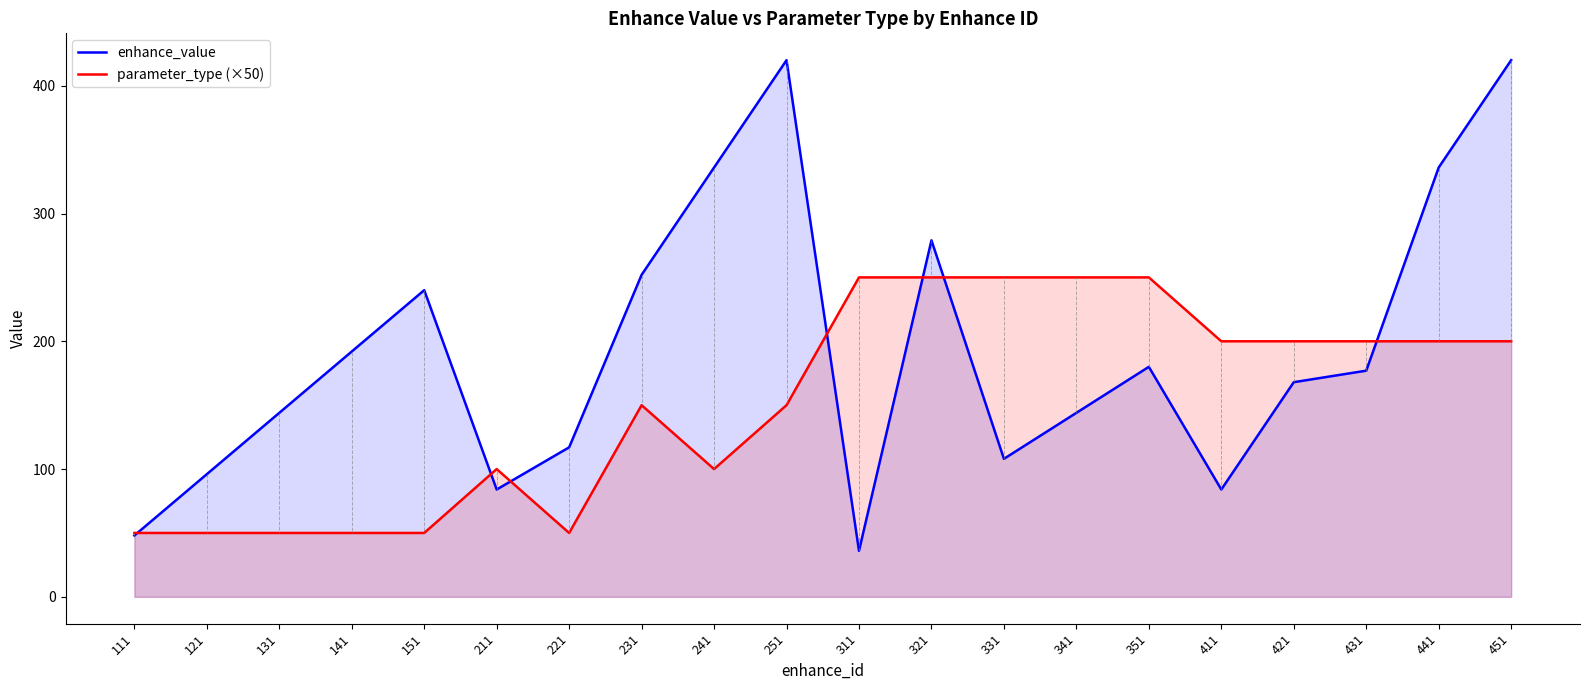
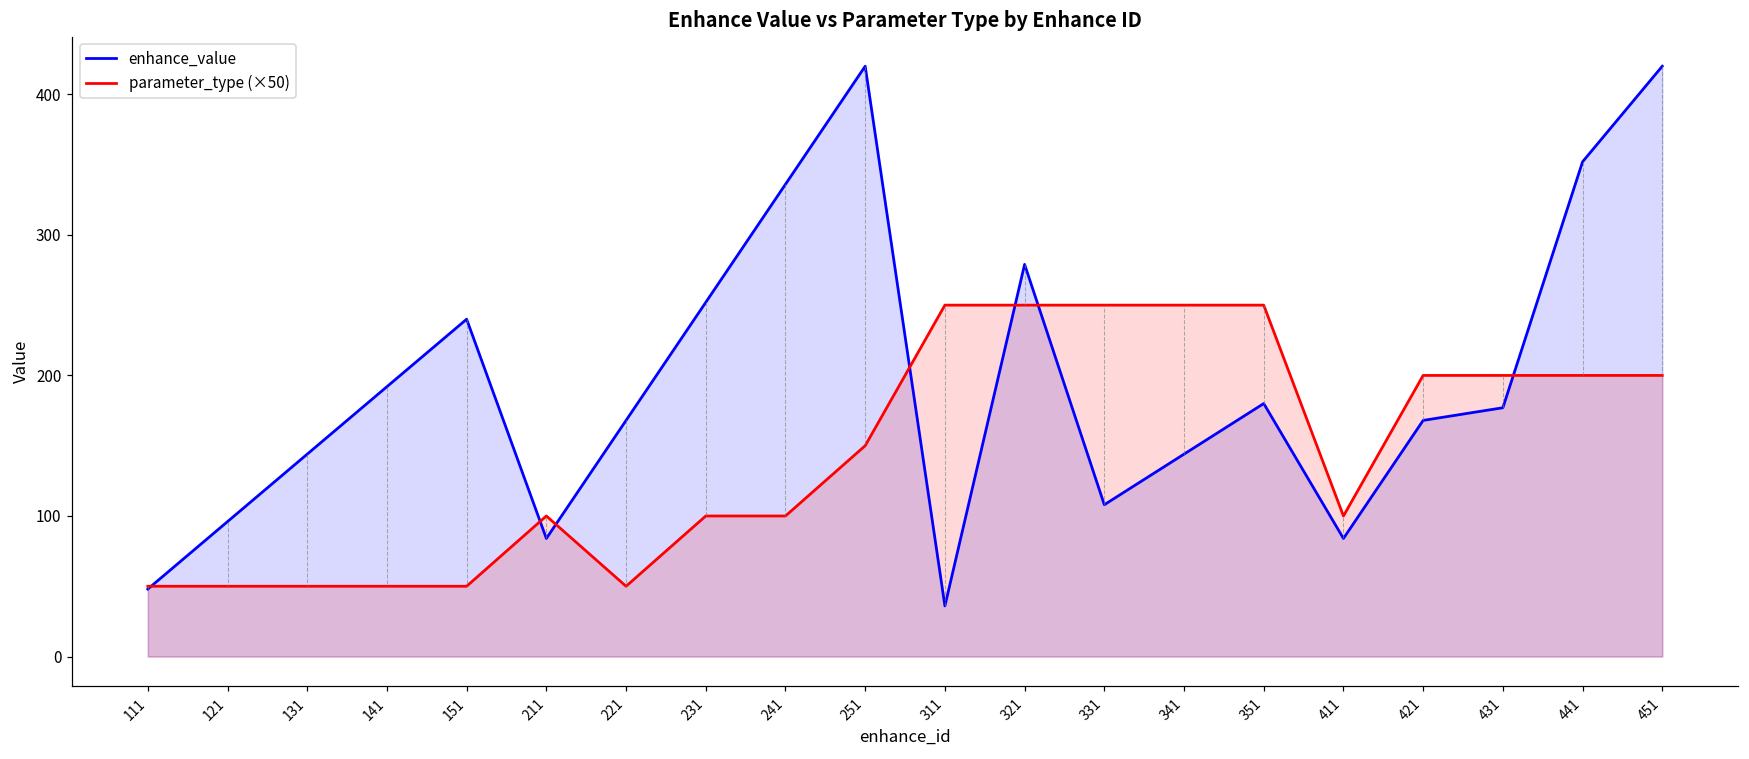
  {
    "enhance_value": {
-     "221": 117,
-     "441": 336
+     "221": 168,
+     "441": 352
    },
    "parameter_type (×50)": {
-     "231": 150,
-     "411": 200
+     "231": 100,
+     "411": 100
    }
  }
